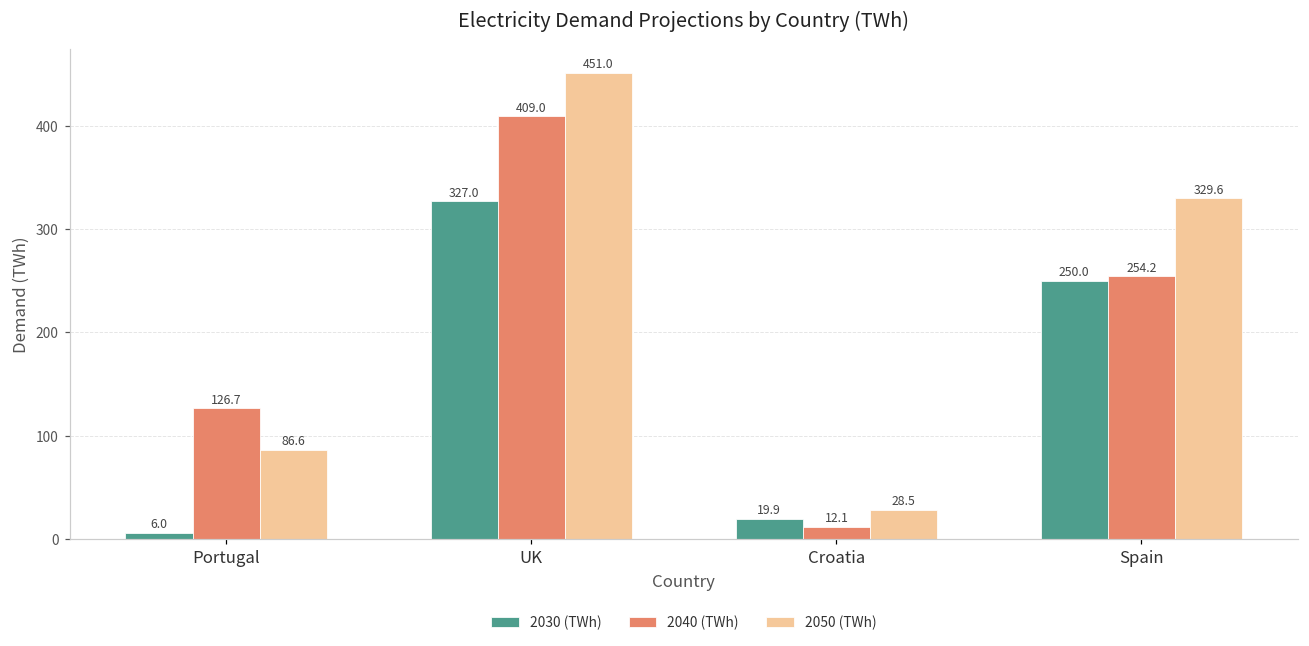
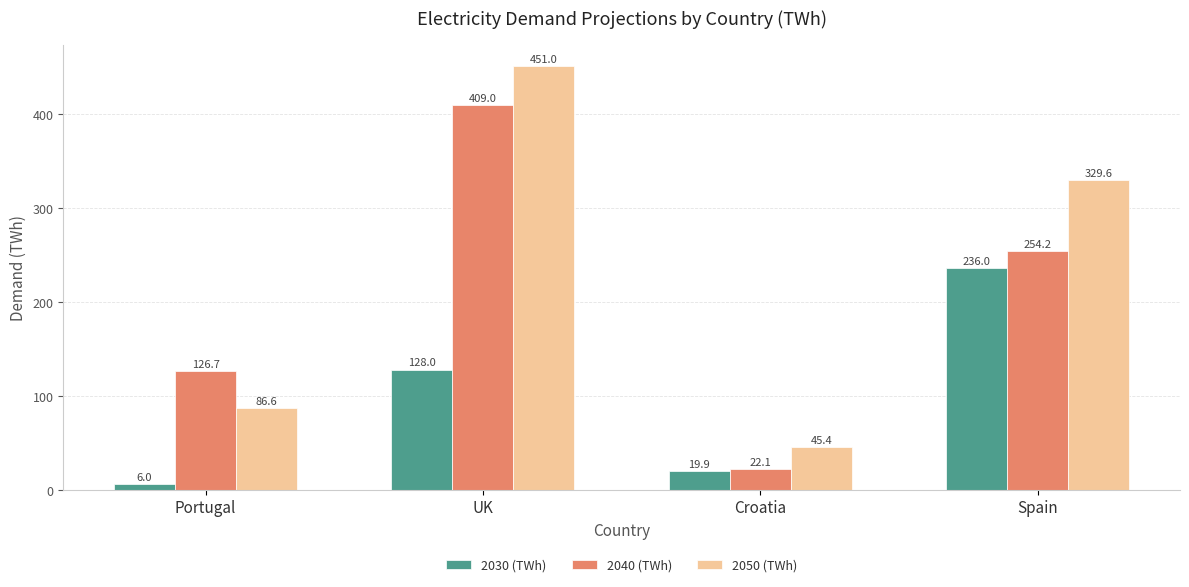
  {
    "2030 (TWh)": {
      "Portugal": 6.0,
-     "UK": 327.0,
+     "UK": 128.0,
      "Croatia": 19.9,
-     "Spain": 250.0
+     "Spain": 236.0
    },
    "2040 (TWh)": {
      "Portugal": 126.7,
      "UK": 409.0,
-     "Croatia": 12.1,
+     "Croatia": 22.1,
      "Spain": 254.2
    },
    "2050 (TWh)": {
      "Portugal": 86.6,
      "UK": 451.0,
-     "Croatia": 28.5,
+     "Croatia": 45.4,
      "Spain": 329.6
    }
  }
